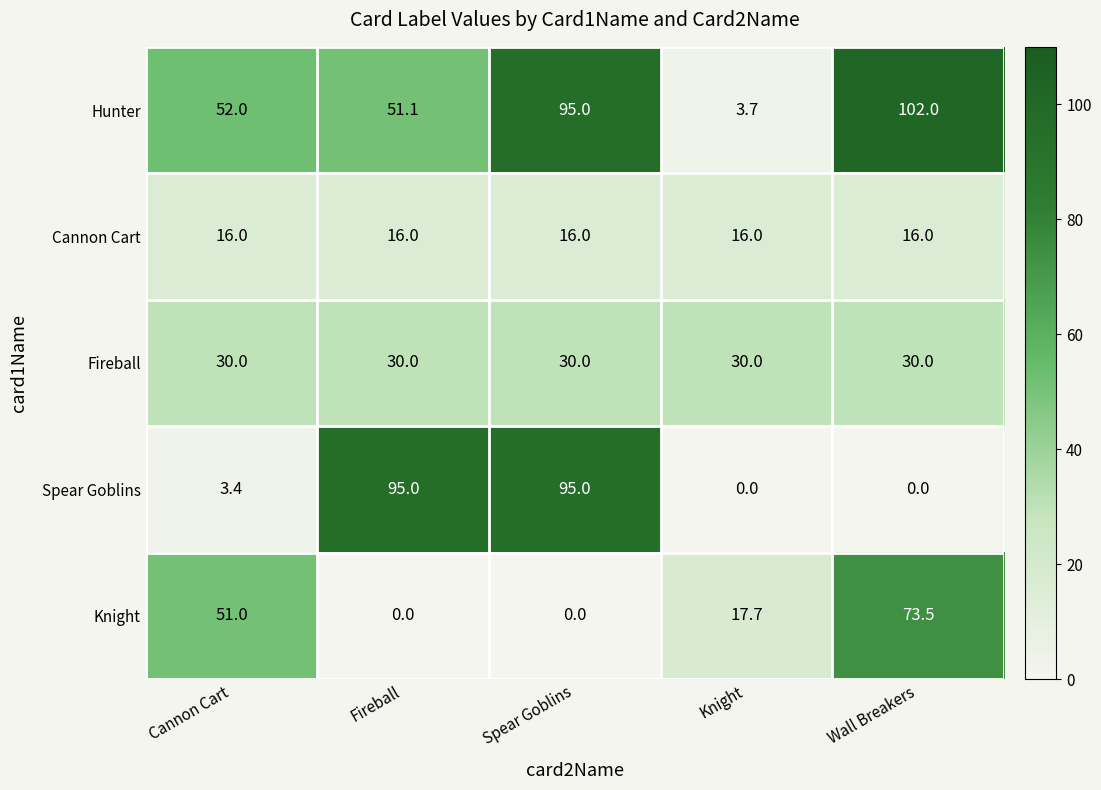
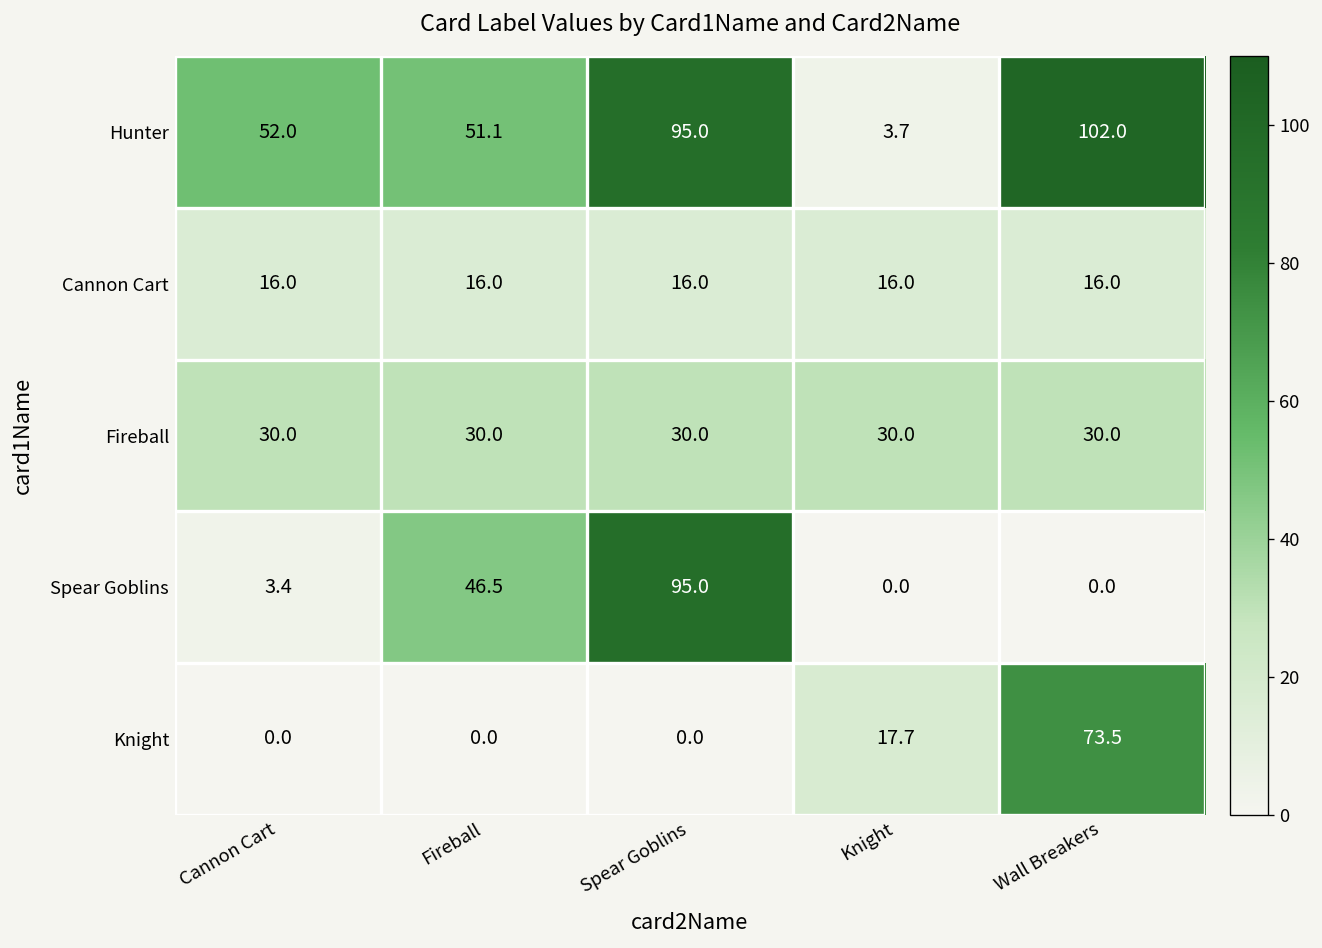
  {
    "Hunter": {
      "Cannon Cart": 52.0,
      "Fireball": 51.1,
      "Spear Goblins": 95.0,
      "Knight": 3.7,
      "Wall Breakers": 102.0
    },
    "Cannon Cart": {
      "Cannon Cart": 16.0,
      "Fireball": 16.0,
      "Spear Goblins": 16.0,
      "Knight": 16.0,
      "Wall Breakers": 16.0
    },
    "Fireball": {
      "Cannon Cart": 30.0,
      "Fireball": 30.0,
      "Spear Goblins": 30.0,
      "Knight": 30.0,
      "Wall Breakers": 30.0
    },
    "Spear Goblins": {
      "Cannon Cart": 3.4,
-     "Fireball": 95.0,
+     "Fireball": 46.5,
      "Spear Goblins": 95.0,
      "Knight": 0.0,
      "Wall Breakers": 0.0
    },
    "Knight": {
-     "Cannon Cart": 51.0,
+     "Cannon Cart": 0.0,
      "Fireball": 0.0,
      "Spear Goblins": 0.0,
      "Knight": 17.7,
      "Wall Breakers": 73.5
    }
  }
